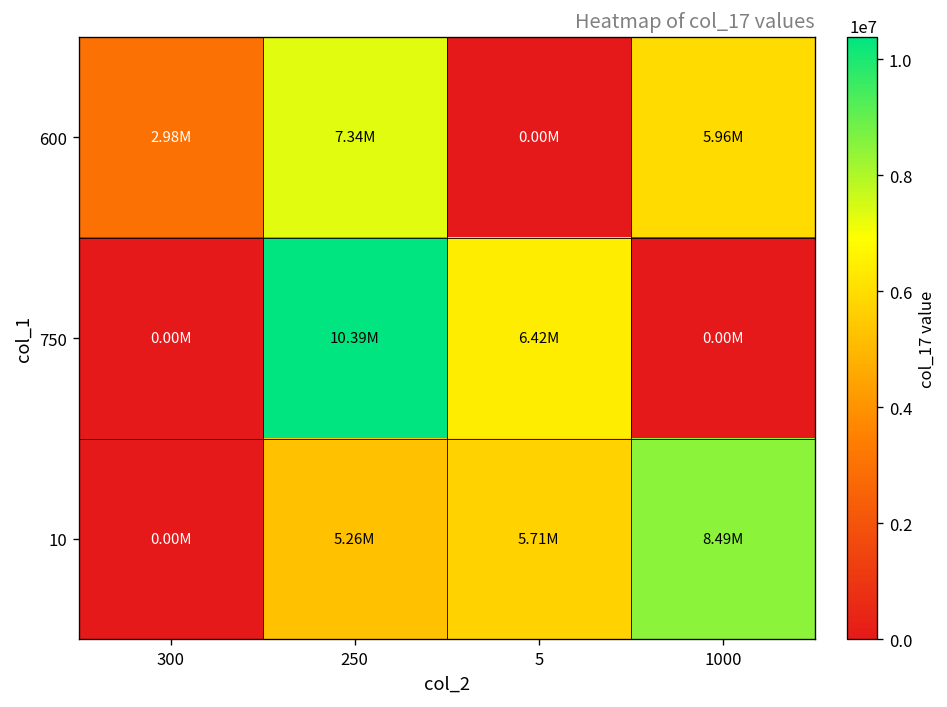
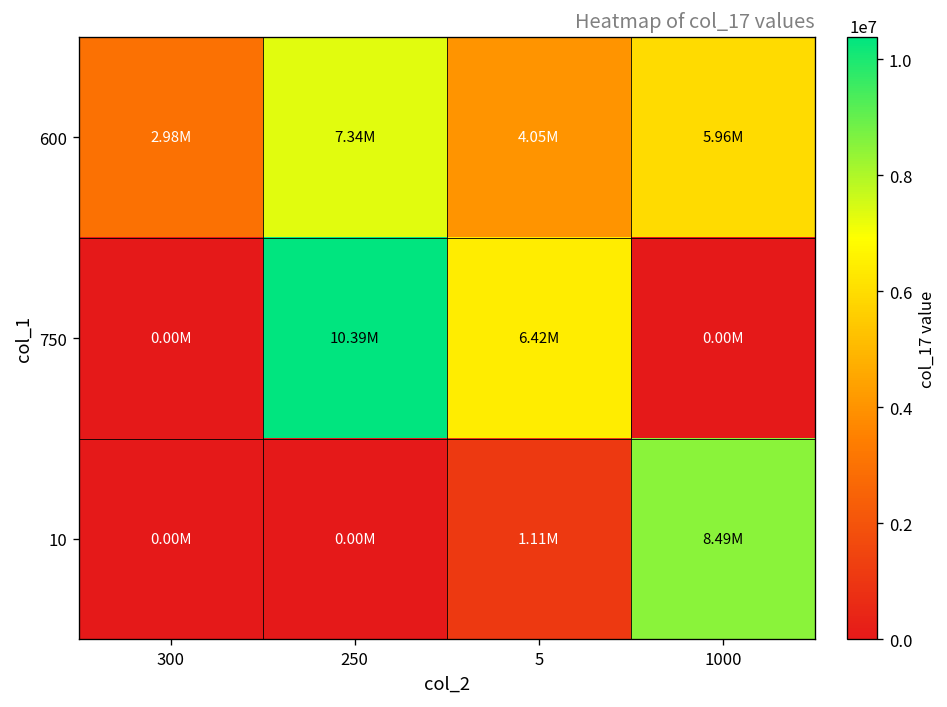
  {
    "600": {
      "300": "2.98M",
      "250": "7.34M",
-     "5": "0.00M",
+     "5": "4.05M",
      "1000": "5.96M"
    },
    "750": {
      "300": "0.00M",
      "250": "10.39M",
      "5": "6.42M",
      "1000": "0.00M"
    },
    "10": {
      "300": "0.00M",
-     "250": "5.26M",
-     "5": "5.71M",
+     "250": "0.00M",
+     "5": "1.11M",
      "1000": "8.49M"
    }
  }
